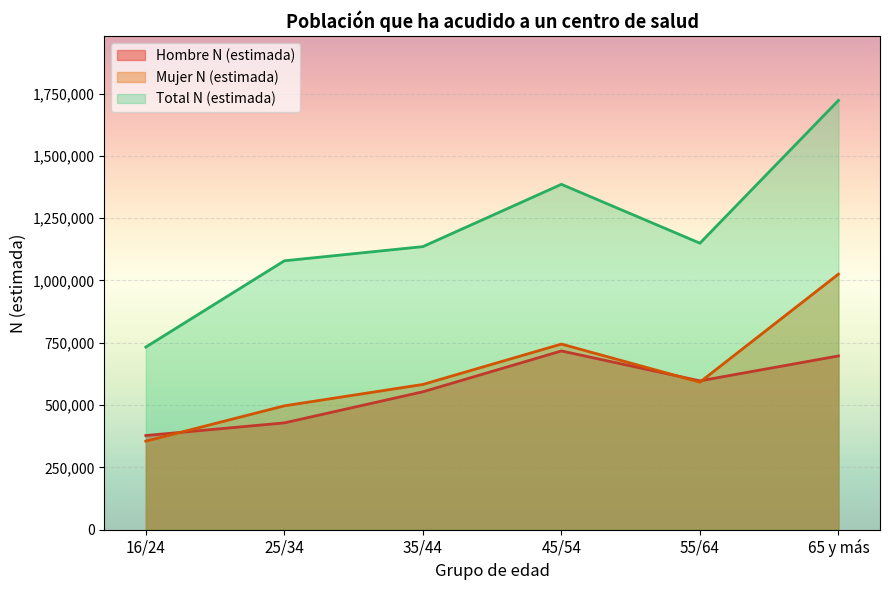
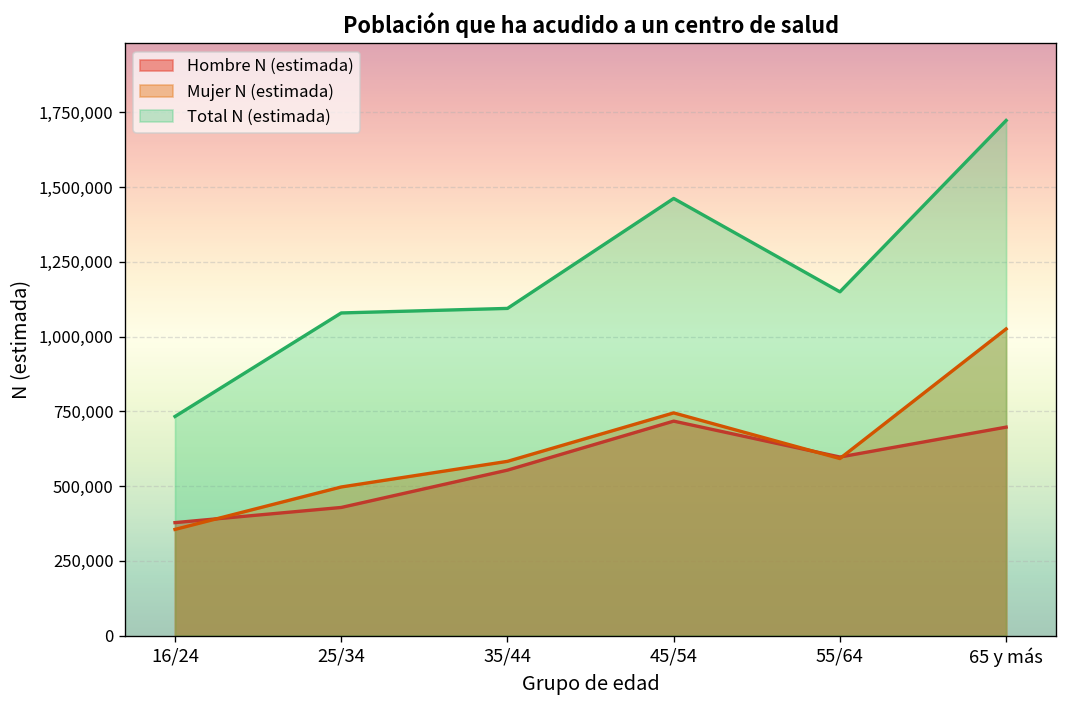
  {
    "Total N (estimada)": {
      "16/24": "730,000",
      "25/34": "1,080,000",
-     "35/44": "1,140,000",
-     "45/54": "1,390,000",
+     "35/44": "1,090,000",
+     "45/54": "1,460,000",
      "55/64": "1,150,000",
      "65 y más": "1,720,000"
    }
  }
